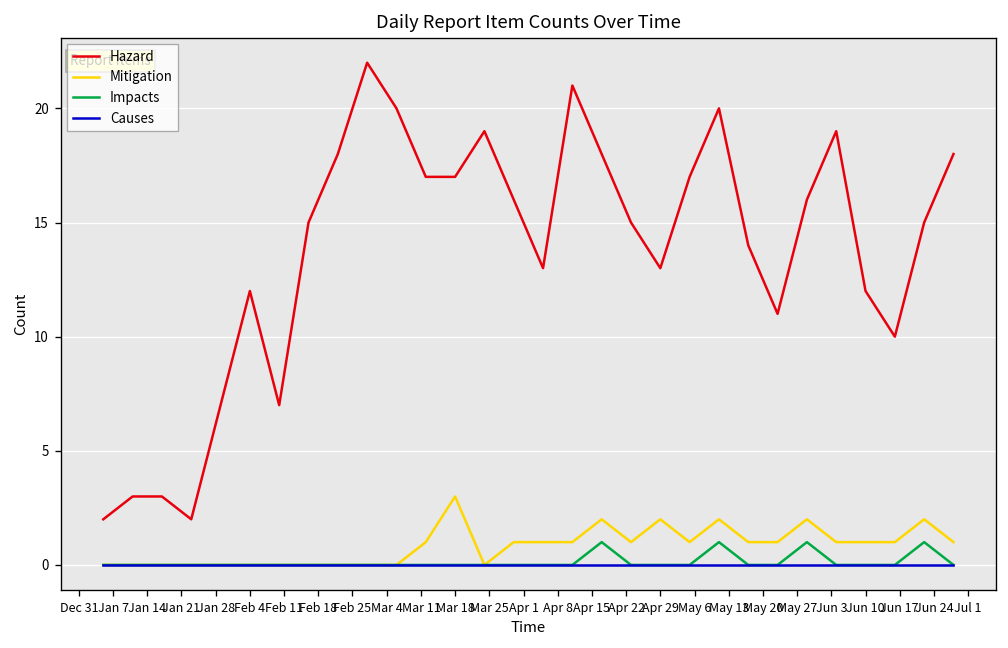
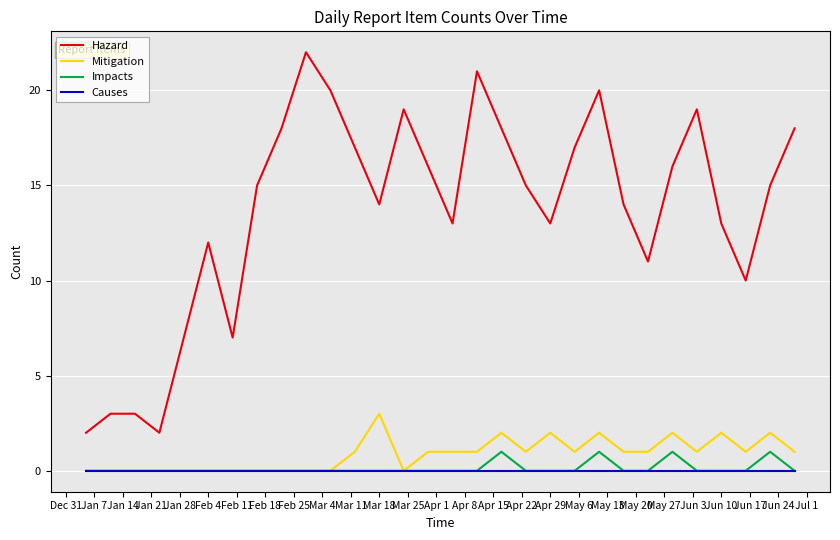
  {
    "Hazard": {
      "Feb 4": 12,
-     "Mar 18": 17,
+     "Mar 18": 14,
      "Apr 29": 13,
-     "Jun 10": 12
+     "Jun 10": 13
    },
    "Mitigation": {
      "Mar 18": 3,
      "Apr 29": 2,
-     "Jun 10": 1
+     "Jun 10": 2
    }
  }
